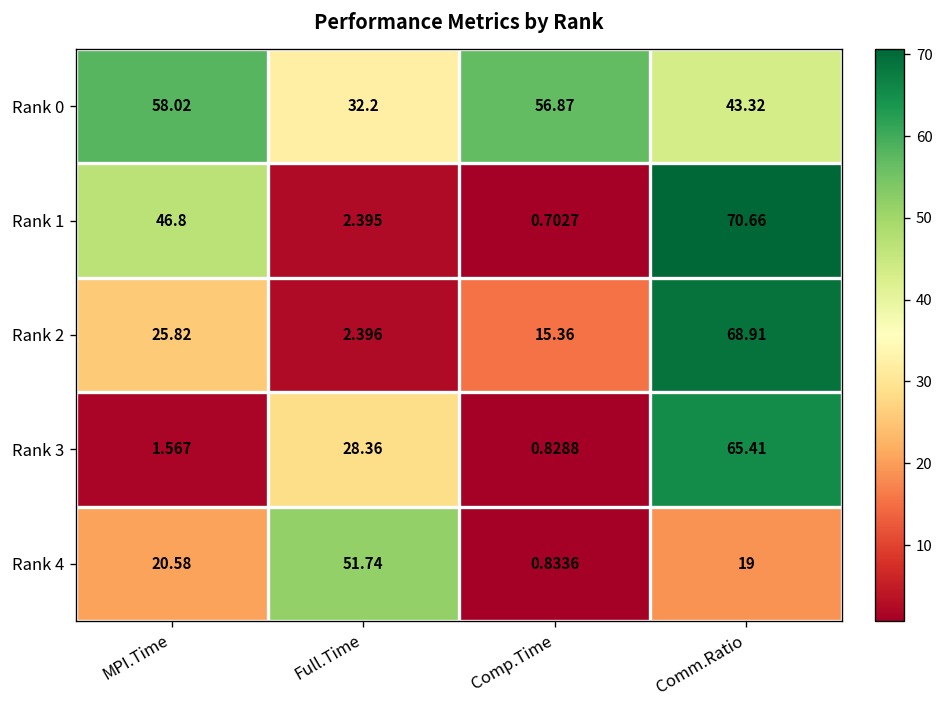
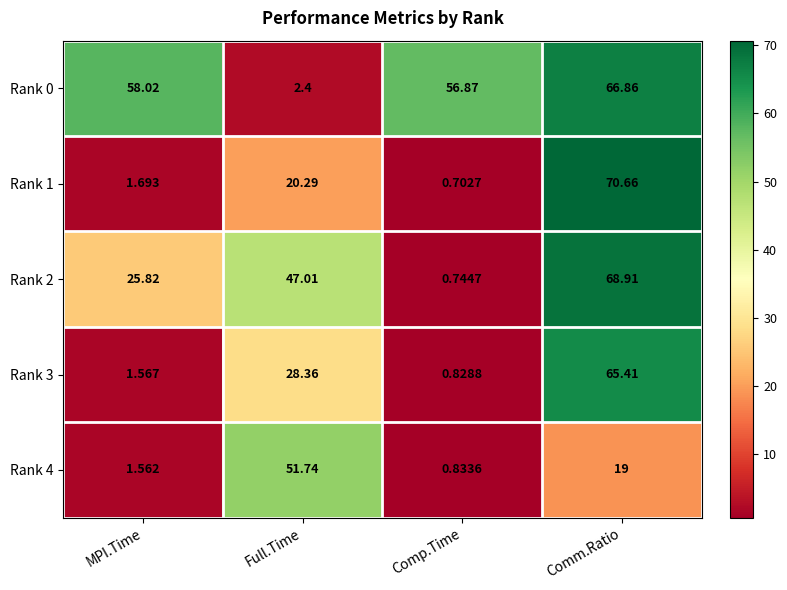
  {
    "Rank 0": {
      "MPI.Time": 58.02,
-     "Full.Time": 32.2,
+     "Full.Time": 2.4,
      "Comp.Time": 56.87,
-     "Comm.Ratio": 43.32
+     "Comm.Ratio": 66.86
    },
    "Rank 1": {
-     "MPI.Time": 46.8,
-     "Full.Time": 2.395,
+     "MPI.Time": 1.693,
+     "Full.Time": 20.29,
      "Comp.Time": 0.7027,
      "Comm.Ratio": 70.66
    },
    "Rank 2": {
      "MPI.Time": 25.82,
-     "Full.Time": 2.396,
-     "Comp.Time": 15.36,
+     "Full.Time": 47.01,
+     "Comp.Time": 0.7447,
      "Comm.Ratio": 68.91
    },
    "Rank 3": {
      "MPI.Time": 1.567,
      "Full.Time": 28.36,
      "Comp.Time": 0.8288,
      "Comm.Ratio": 65.41
    },
    "Rank 4": {
-     "MPI.Time": 20.58,
+     "MPI.Time": 1.562,
      "Full.Time": 51.74,
      "Comp.Time": 0.8336,
      "Comm.Ratio": 19
    }
  }
